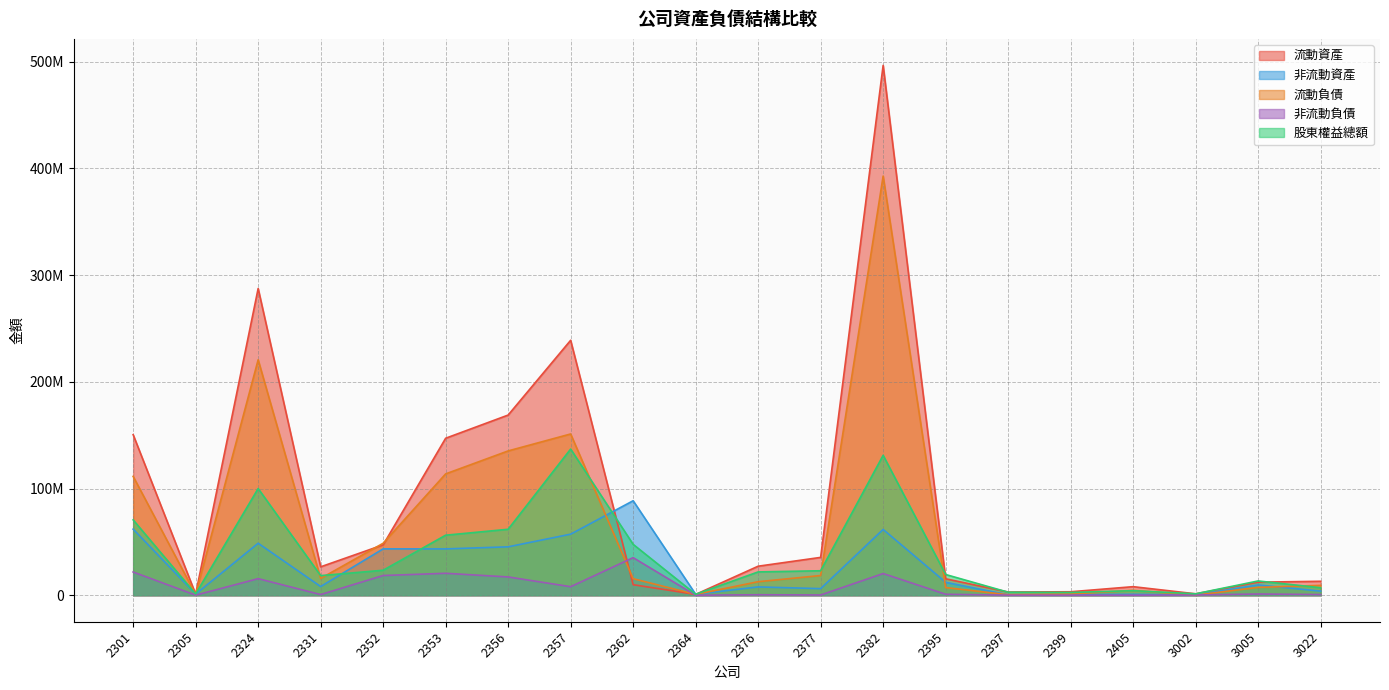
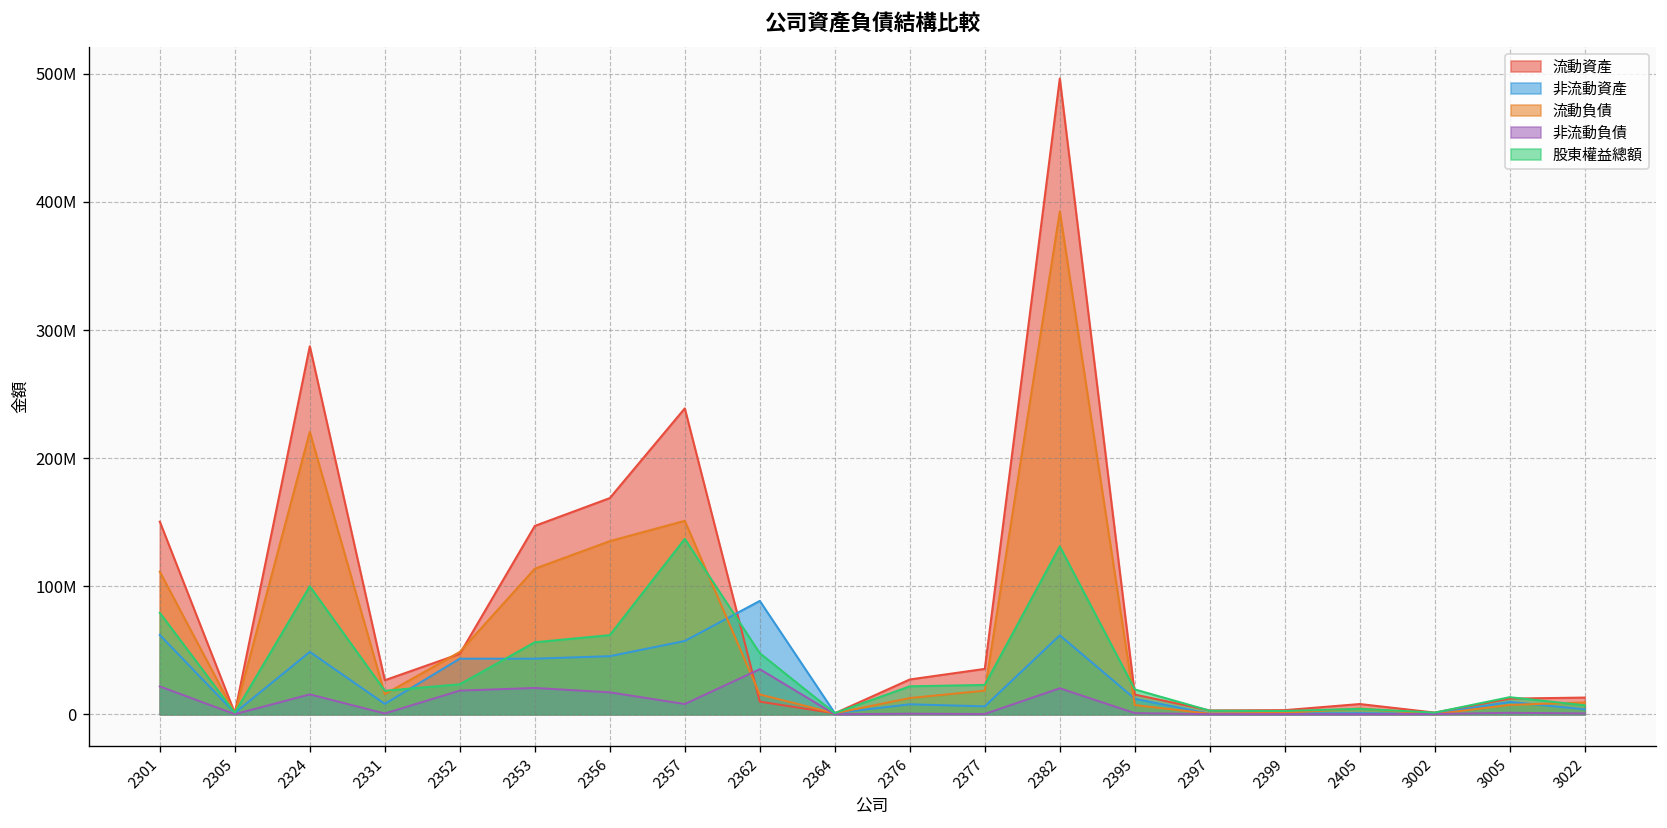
  {
    "非流動資產": {
      "2301": 62000000,
      "2324": 49000000,
      "2331": 8000000,
      "2352": 43000000,
      "2353": 43000000,
      "2356": 45000000,
      "2357": 57000000,
      "2362": 89000000,
      "2376": 8000000,
      "2377": 6000000,
      "2382": 62000000,
      "2395": 12000000,
      "3022": 4000000
    },
    "非流動負債": {
      "2301": 22000000,
      "2324": 16000000,
      "2331": 1000000,
      "2352": 18000000,
      "2353": 21000000,
      "2356": 17000000,
      "2357": 8000000,
      "2362": 35000000,
      "2376": 0,
      "2377": 0,
      "2382": 20000000,
      "2395": 1000000,
      "3005": 1000000,
      "3022": 1000000
    },
    "股東權益總額": {
-     "2301": 71000000,
+     "2301": 79000000,
      "2324": 100000000,
      "2331": 18000000,
      "2352": 23000000,
      "2353": 56000000,
      "2356": 62000000,
      "2357": 137000000,
      "2362": 48000000,
      "2376": 22000000,
      "2377": 23000000,
      "2382": 131000000,
      "2395": 19000000
    }
  }
